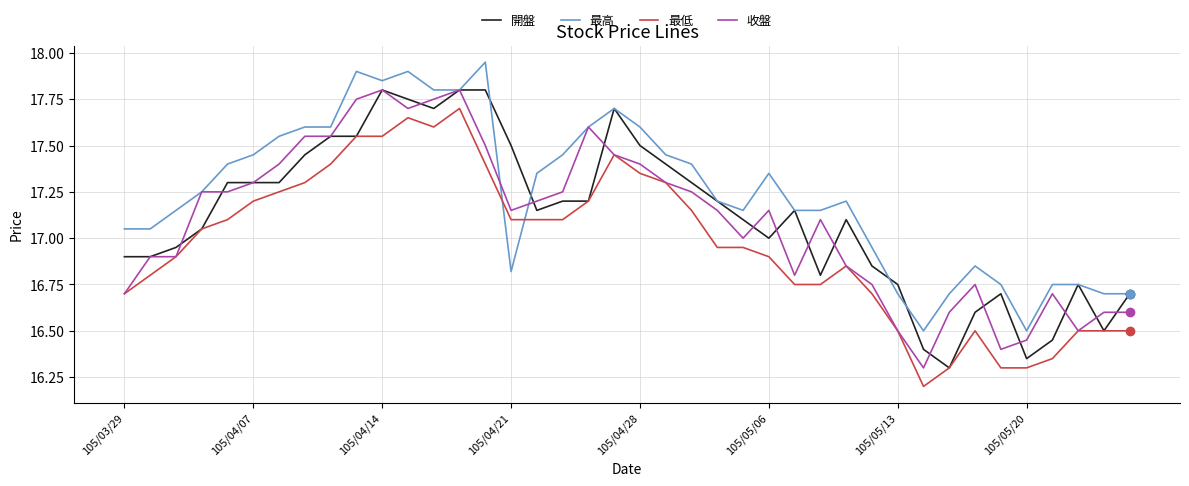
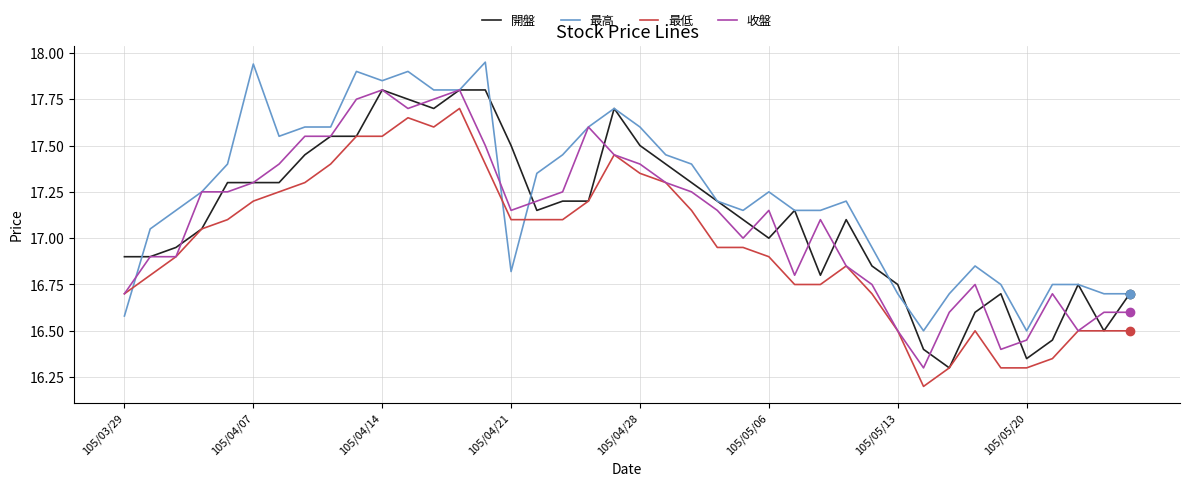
  {
    "最高": {
-     "105/03/29": 17.05,
-     "105/04/07": 17.45,
+     "105/03/29": 16.58,
+     "105/04/07": 17.94,
      "105/04/14": 17.85,
      "105/04/21": 16.82,
      "105/04/28": 17.60,
-     "105/05/06": 17.35,
+     "105/05/06": 17.25,
      "105/05/13": 16.70,
      "105/05/20": 16.50
    }
  }
